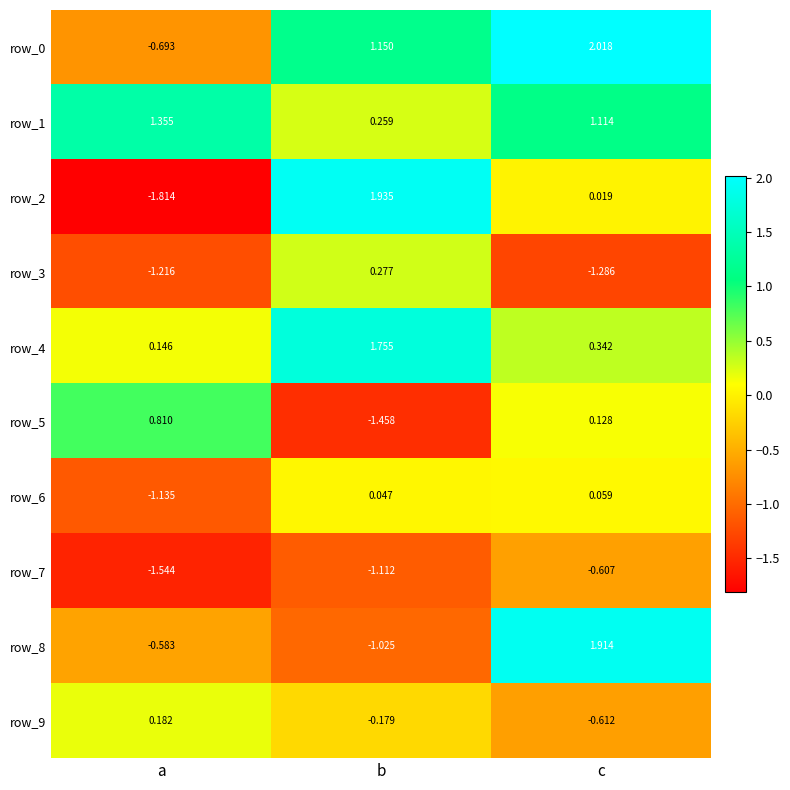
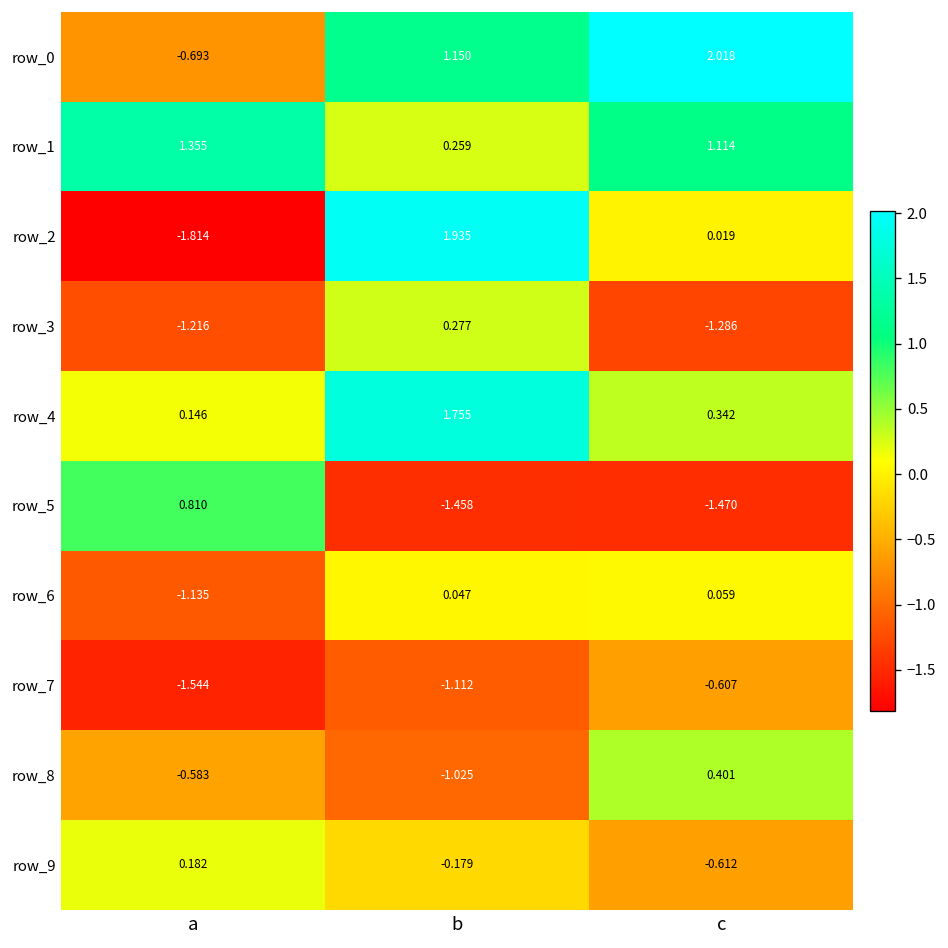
  {
    "row_0": {
      "a": -0.693,
      "b": 1.150,
      "c": 2.018
    },
    "row_1": {
      "a": 1.355,
      "b": 0.259,
      "c": 1.114
    },
    "row_2": {
      "a": -1.814,
      "b": 1.935,
      "c": 0.019
    },
    "row_3": {
      "a": -1.216,
      "b": 0.277,
      "c": -1.286
    },
    "row_4": {
      "a": 0.146,
      "b": 1.755,
      "c": 0.342
    },
    "row_5": {
      "a": 0.810,
      "b": -1.458,
-     "c": 0.128
+     "c": -1.470
    },
    "row_6": {
      "a": -1.135,
      "b": 0.047,
      "c": 0.059
    },
    "row_7": {
      "a": -1.544,
      "b": -1.112,
      "c": -0.607
    },
    "row_8": {
      "a": -0.583,
      "b": -1.025,
-     "c": 1.914
+     "c": 0.401
    },
    "row_9": {
      "a": 0.182,
      "b": -0.179,
      "c": -0.612
    }
  }
